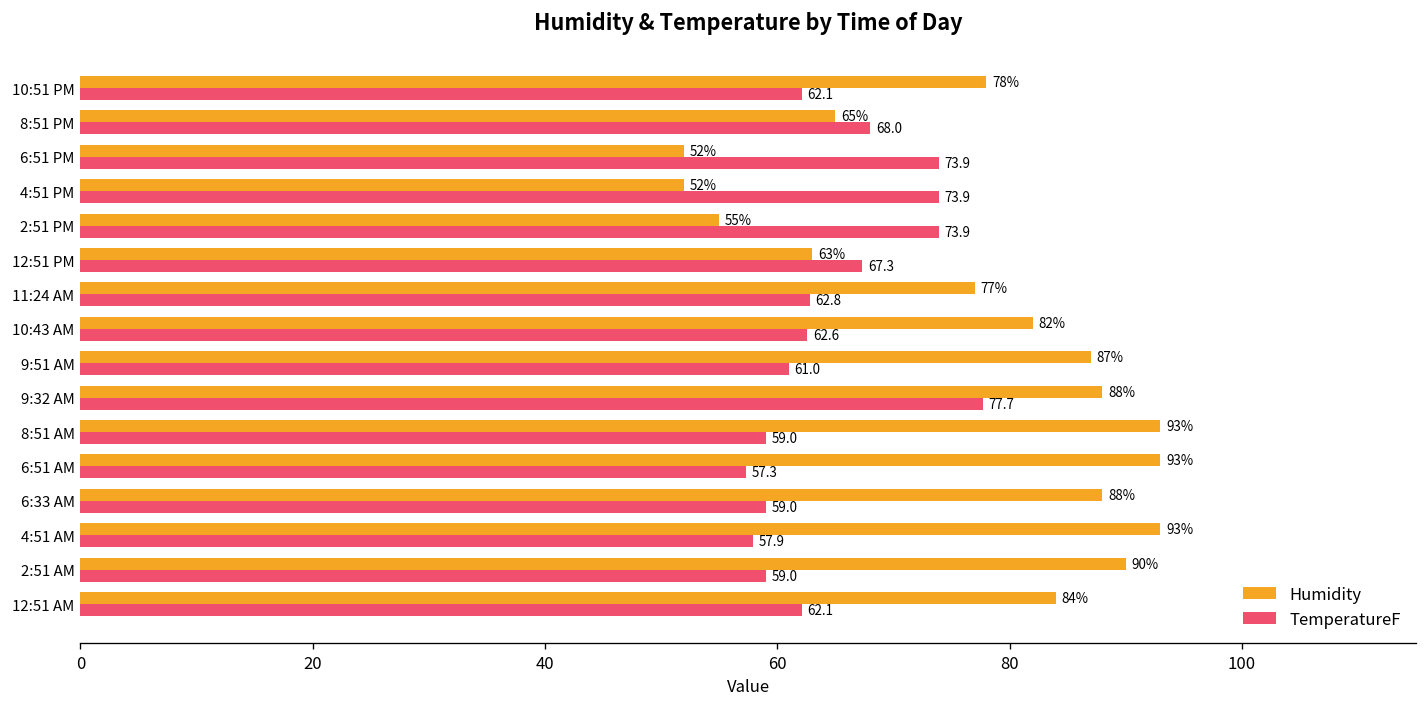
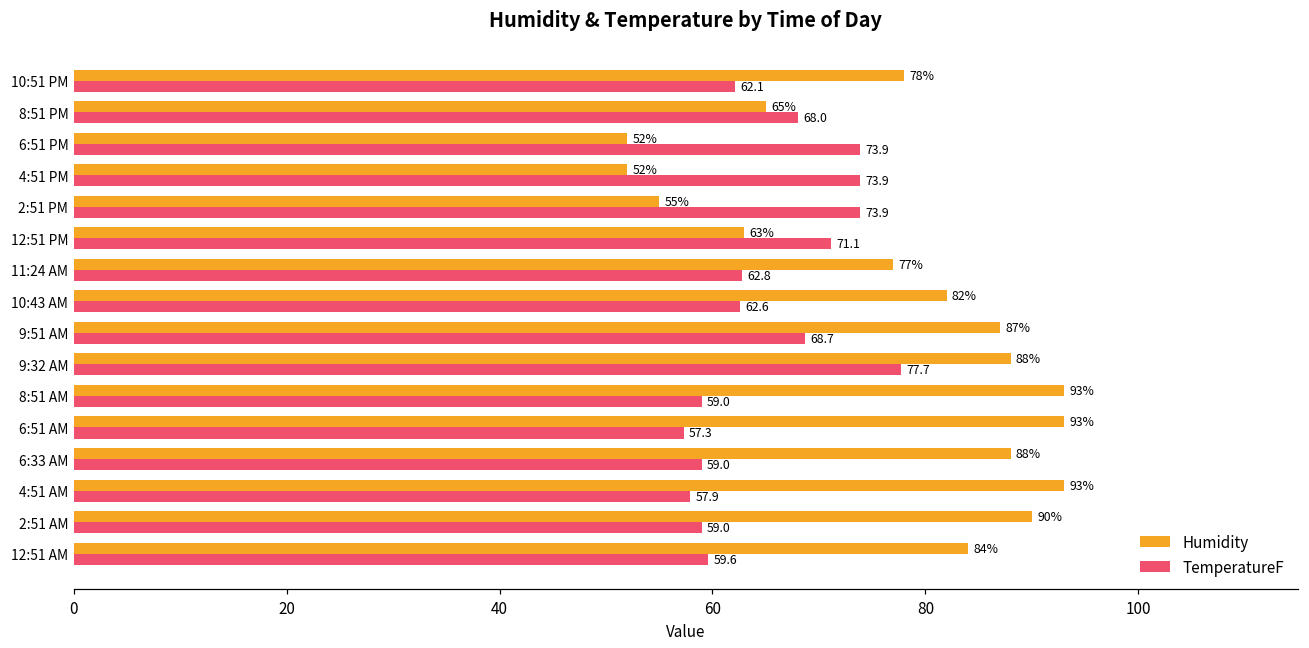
  {
    "Humidity": {
      "10:51 PM": "78%",
      "8:51 PM": "65%",
      "6:51 PM": "52%",
      "4:51 PM": "52%",
      "2:51 PM": "55%",
      "12:51 PM": "63%",
      "11:24 AM": "77%",
      "10:43 AM": "82%",
      "9:51 AM": "87%",
      "9:32 AM": "88%",
      "8:51 AM": "93%",
      "6:51 AM": "93%",
      "6:33 AM": "88%",
      "4:51 AM": "93%",
      "2:51 AM": "90%",
      "12:51 AM": "84%"
    },
    "TemperatureF": {
      "10:51 PM": "62.1",
      "8:51 PM": "68.0",
      "6:51 PM": "73.9",
      "4:51 PM": "73.9",
      "2:51 PM": "73.9",
-     "12:51 PM": "67.3",
+     "12:51 PM": "71.1",
      "11:24 AM": "62.8",
      "10:43 AM": "62.6",
-     "9:51 AM": "61.0",
+     "9:51 AM": "68.7",
      "9:32 AM": "77.7",
      "8:51 AM": "59.0",
      "6:51 AM": "57.3",
      "6:33 AM": "59.0",
      "4:51 AM": "57.9",
      "2:51 AM": "59.0",
-     "12:51 AM": "62.1"
+     "12:51 AM": "59.6"
    }
  }
